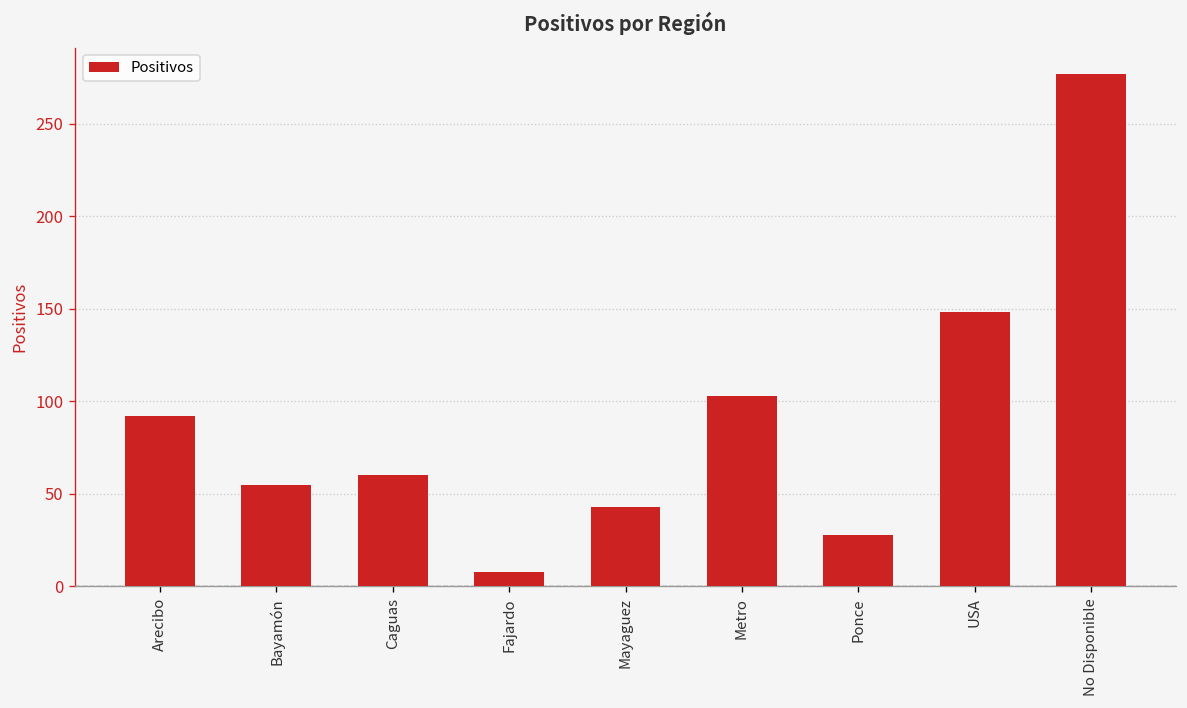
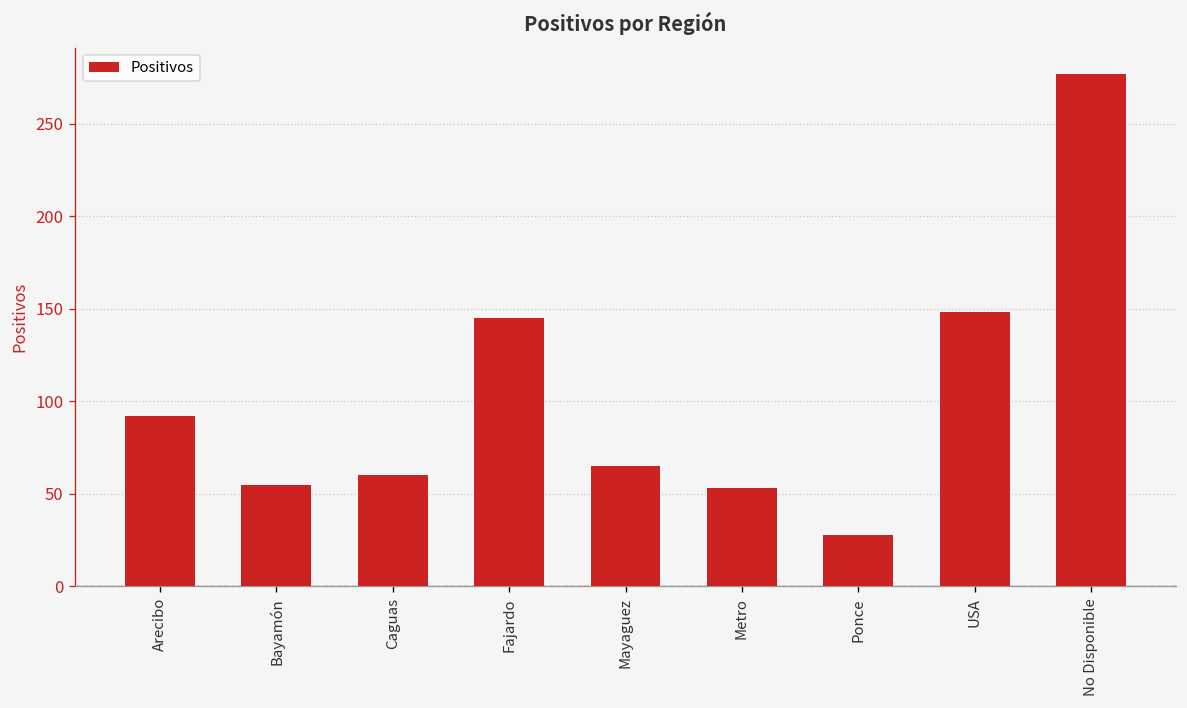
  {
    "Arecibo": 92,
    "Bayamón": 55,
    "Caguas": 60,
-   "Fajardo": 8,
-   "Mayaguez": 43,
-   "Metro": 103,
+   "Fajardo": 145,
+   "Mayaguez": 65,
+   "Metro": 53,
    "Ponce": 28,
    "USA": 148,
    "No Disponible": 277
  }
